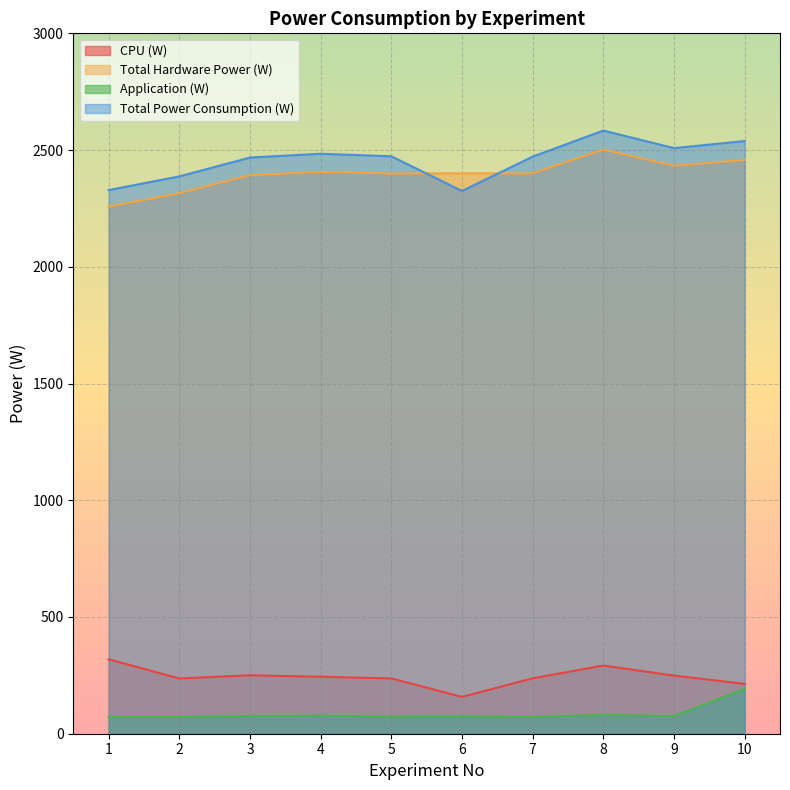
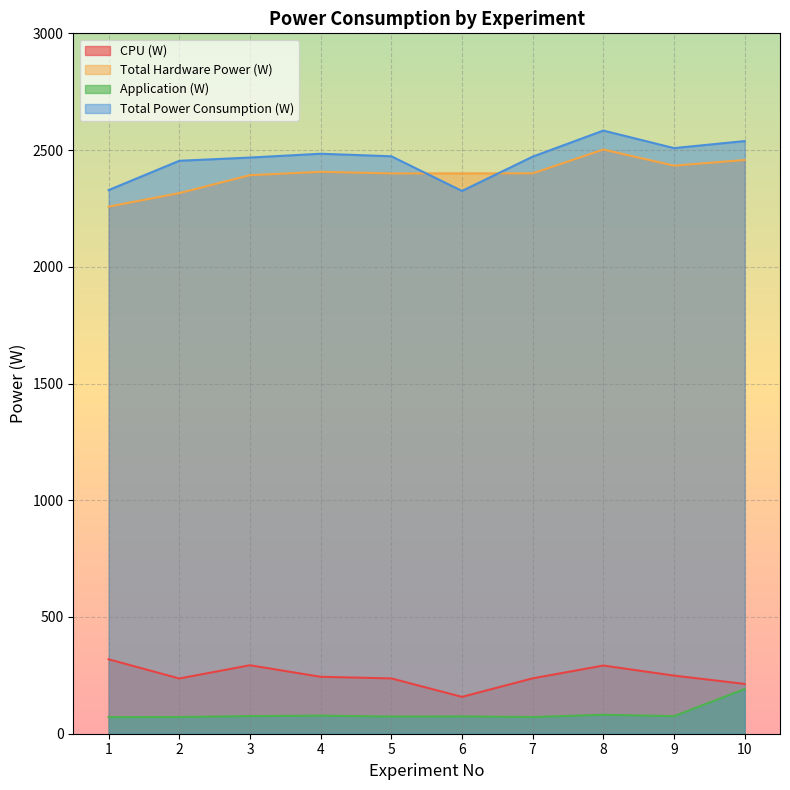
  {
    "CPU (W)": {
      "1": 320,
      "2": 240,
-     "3": 250,
+     "3": 290,
      "4": 240,
      "5": 240,
      "6": 160,
      "7": 240,
      "8": 290,
      "9": 250,
      "10": 210
    },
    "Total Hardware Power (W)": {
      "1": 2260,
      "2": 2320,
      "3": 2390,
      "4": 2410,
      "5": 2400,
      "6": 2400,
      "7": 2400,
      "8": 2500,
      "9": 2430,
      "10": 2460
    },
    "Application (W)": {
      "1": 70,
      "2": 70,
      "3": 80,
      "4": 80,
      "5": 70,
      "6": 70,
      "7": 70,
      "8": 80,
      "9": 80,
      "10": 190
    },
    "Total Power Consumption (W)": {
      "1": 2330,
-     "2": 2390,
+     "2": 2450,
      "3": 2470,
      "4": 2480,
      "5": 2470,
      "6": 2320,
      "7": 2470,
      "8": 2580,
      "9": 2510,
      "10": 2540
    }
  }
